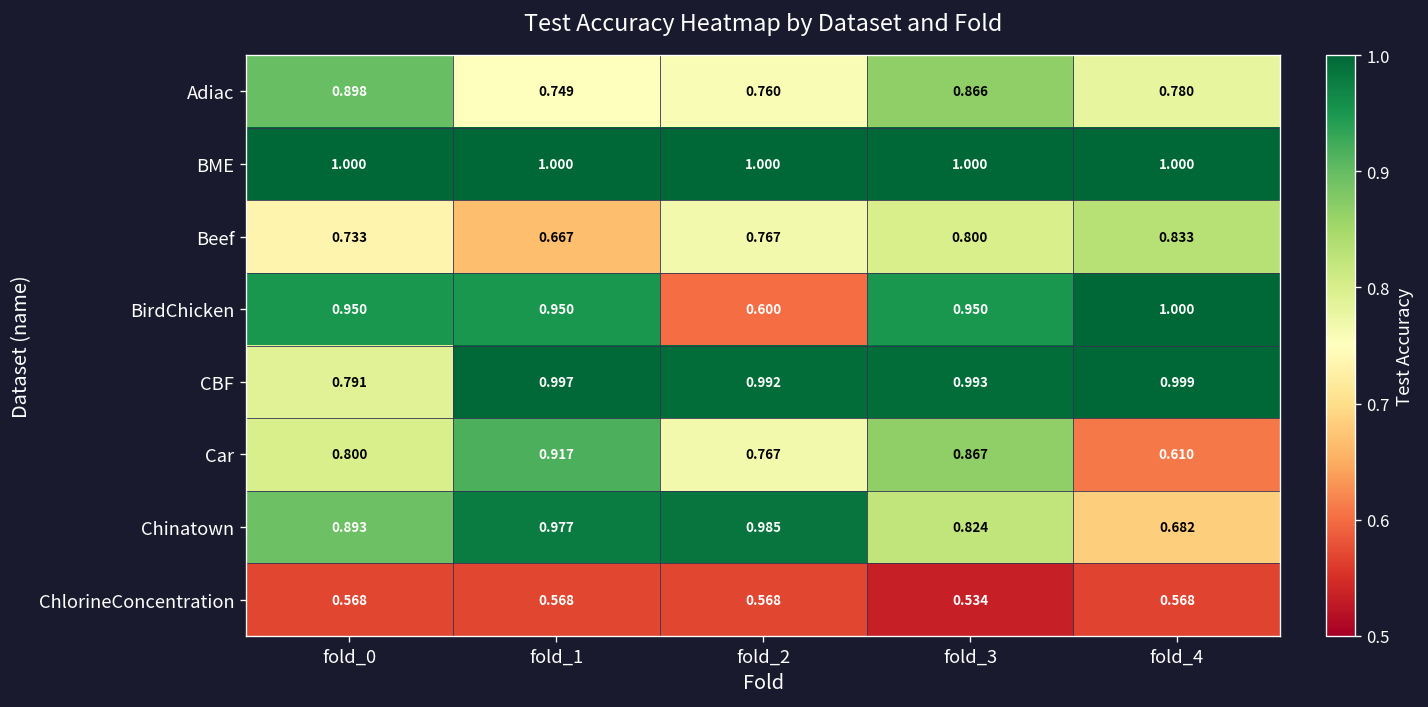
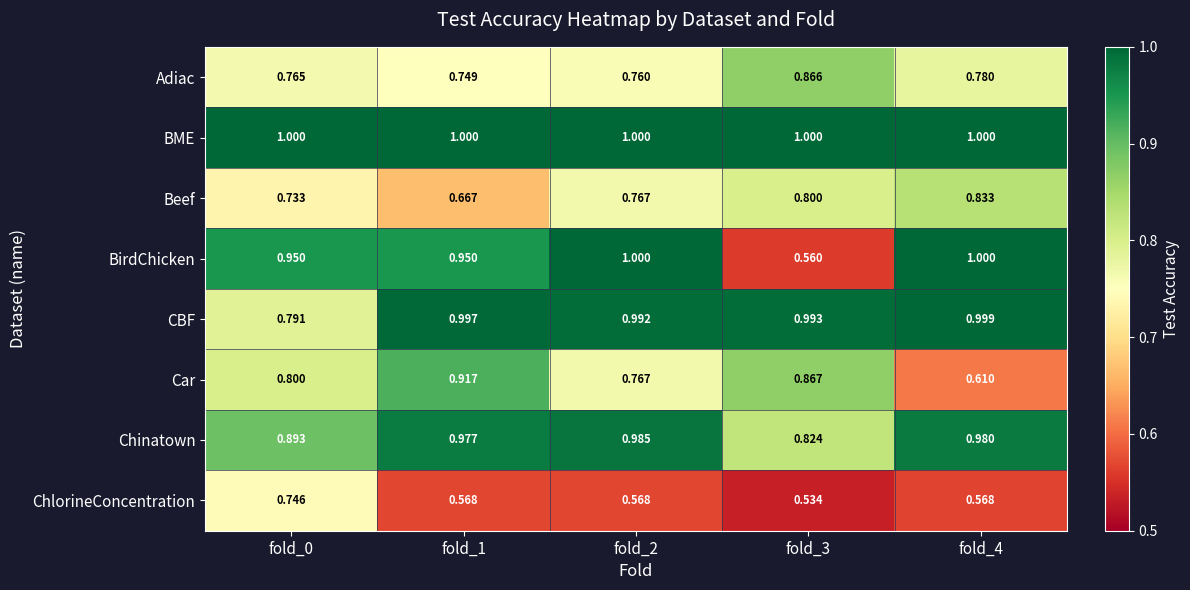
  {
    "Adiac": {
-     "fold_0": 0.898,
+     "fold_0": 0.765,
      "fold_1": 0.749,
      "fold_2": 0.760,
      "fold_3": 0.866,
      "fold_4": 0.780
    },
    "BME": {
      "fold_0": 1.000,
      "fold_1": 1.000,
      "fold_2": 1.000,
      "fold_3": 1.000,
      "fold_4": 1.000
    },
    "Beef": {
      "fold_0": 0.733,
      "fold_1": 0.667,
      "fold_2": 0.767,
      "fold_3": 0.800,
      "fold_4": 0.833
    },
    "BirdChicken": {
      "fold_0": 0.950,
      "fold_1": 0.950,
-     "fold_2": 0.600,
-     "fold_3": 0.950,
+     "fold_2": 1.000,
+     "fold_3": 0.560,
      "fold_4": 1.000
    },
    "CBF": {
      "fold_0": 0.791,
      "fold_1": 0.997,
      "fold_2": 0.992,
      "fold_3": 0.993,
      "fold_4": 0.999
    },
    "Car": {
      "fold_0": 0.800,
      "fold_1": 0.917,
      "fold_2": 0.767,
      "fold_3": 0.867,
      "fold_4": 0.610
    },
    "Chinatown": {
      "fold_0": 0.893,
      "fold_1": 0.977,
      "fold_2": 0.985,
      "fold_3": 0.824,
-     "fold_4": 0.682
+     "fold_4": 0.980
    },
    "ChlorineConcentration": {
-     "fold_0": 0.568,
+     "fold_0": 0.746,
      "fold_1": 0.568,
      "fold_2": 0.568,
      "fold_3": 0.534,
      "fold_4": 0.568
    }
  }
